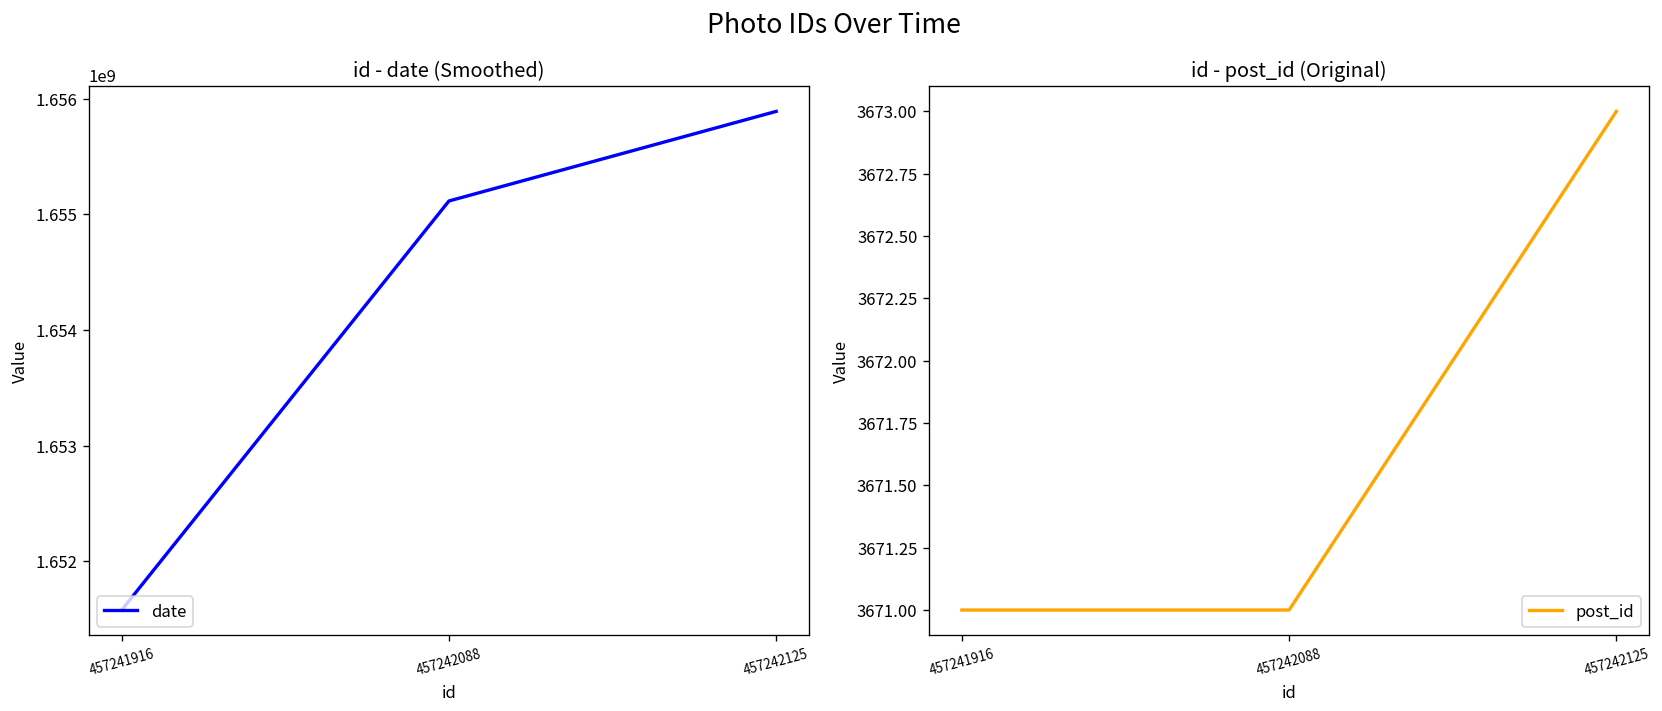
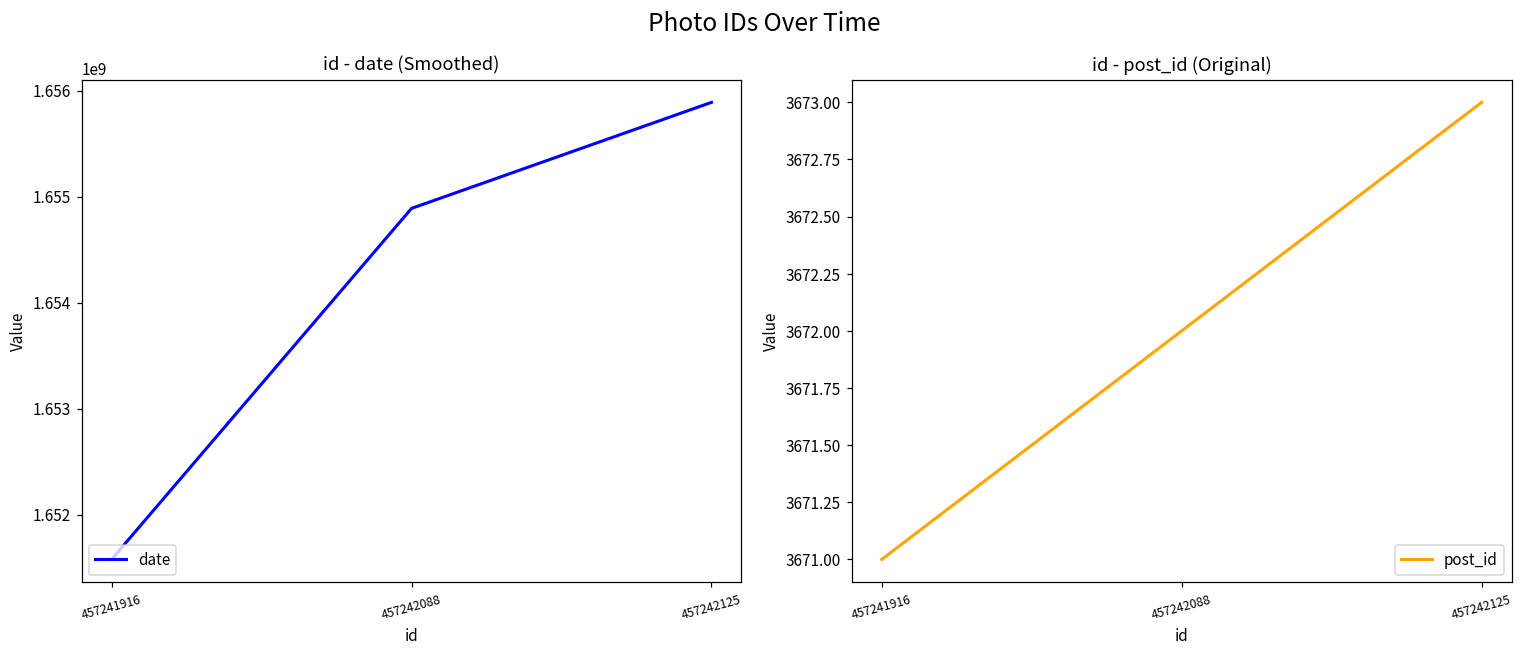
  {
    "id - date (Smoothed)": {
-     "457242088": 1655100000,
+     "457242088": 1654900000,
      "457242125": 1655900000
    },
    "id - post_id (Original)": {
      "457241916": 3671,
-     "457242088": 3671,
+     "457242088": 3672,
      "457242125": 3673
    }
  }
